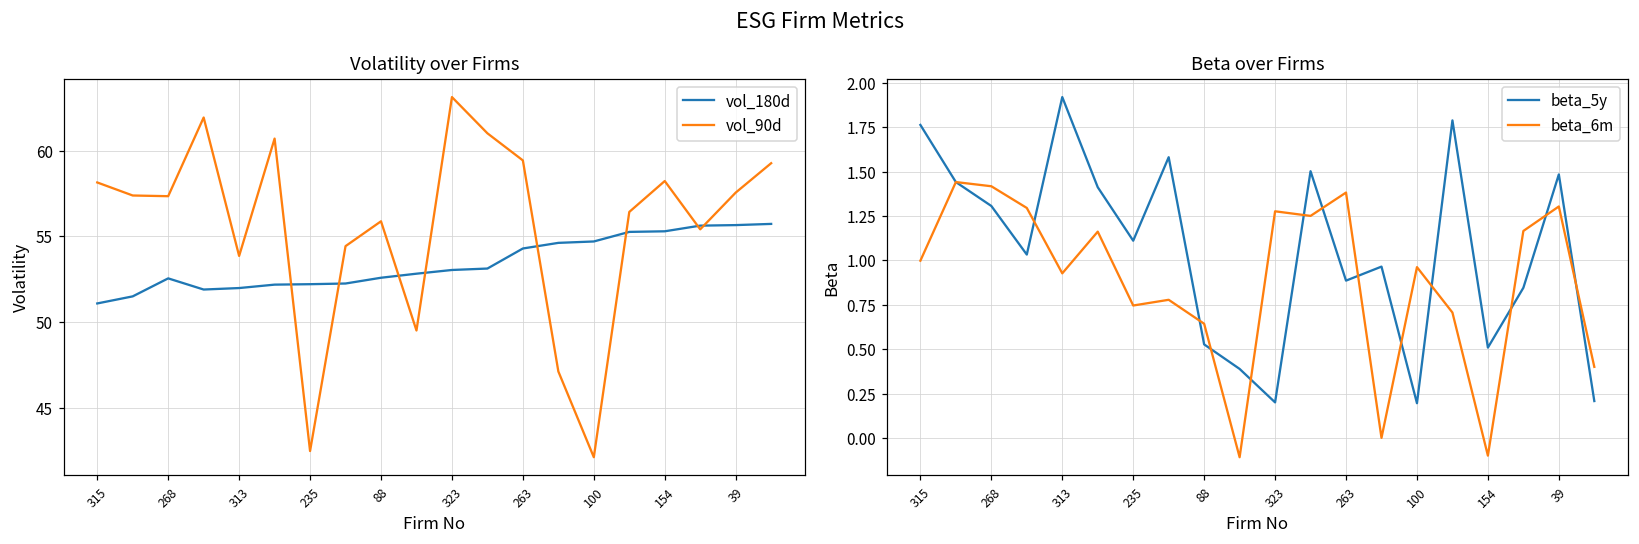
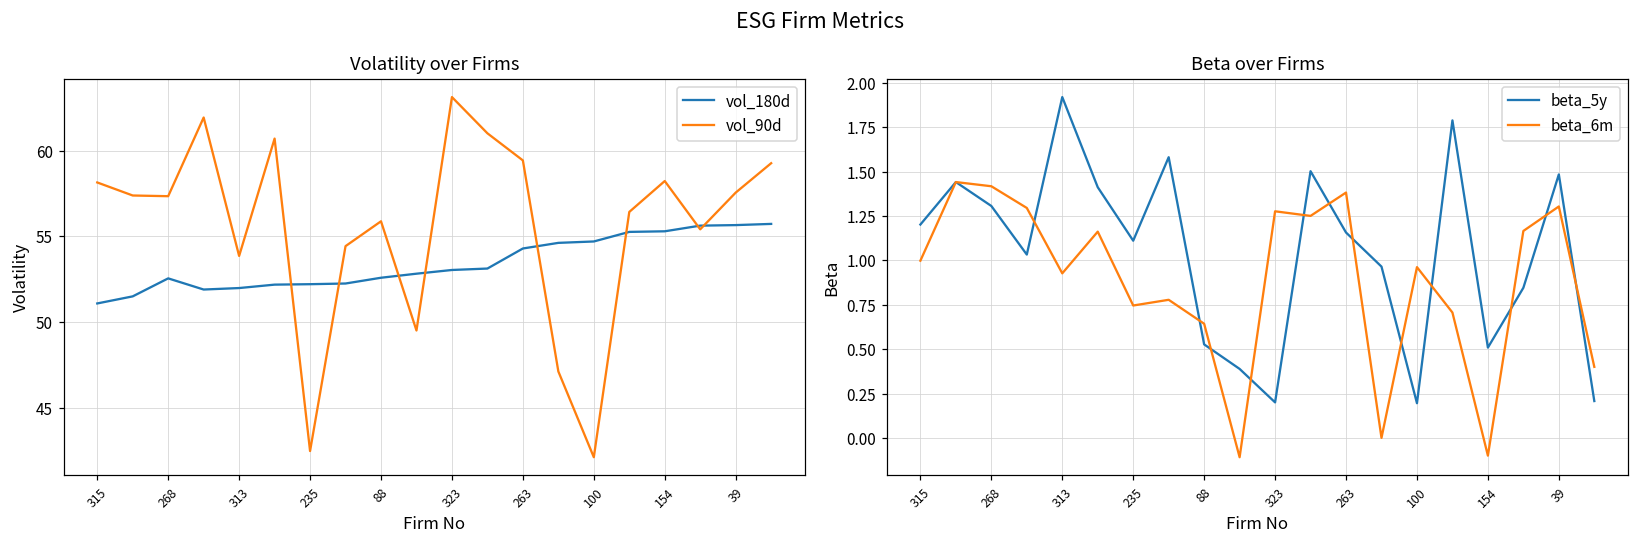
  {
    "Volatility over Firms": {
      "vol_180d": {
        "315": 51.1,
        "268": 52.6,
        "313": 52.0,
        "235": 52.2,
        "88": 52.6,
        "323": 53.0,
        "263": 54.3,
        "100": 54.7,
        "154": 55.3,
        "39": 55.7
      },
      "vol_90d": {
        "315": 58.2,
        "268": 57.4,
        "313": 53.9,
        "235": 42.5,
        "88": 55.9,
        "323": 63.1,
        "263": 59.4,
        "100": 42.1,
        "154": 58.2,
        "39": 57.6
      }
    },
    "Beta over Firms": {
      "beta_5y": {
-       "315": 1.76,
+       "315": 1.20,
        "268": 1.31,
        "313": 1.92,
        "235": 1.11,
        "88": 0.53,
        "323": 0.20,
-       "263": 0.89,
+       "263": 1.16,
        "100": 0.20,
        "154": 0.51,
        "39": 1.49
      },
      "beta_6m": {
        "315": 1.00,
        "268": 1.42,
        "313": 0.93,
        "235": 0.75,
        "88": 0.64,
        "323": 1.28,
        "263": 1.38,
        "100": 0.96,
        "154": -0.10,
        "39": 1.30
      }
    }
  }
